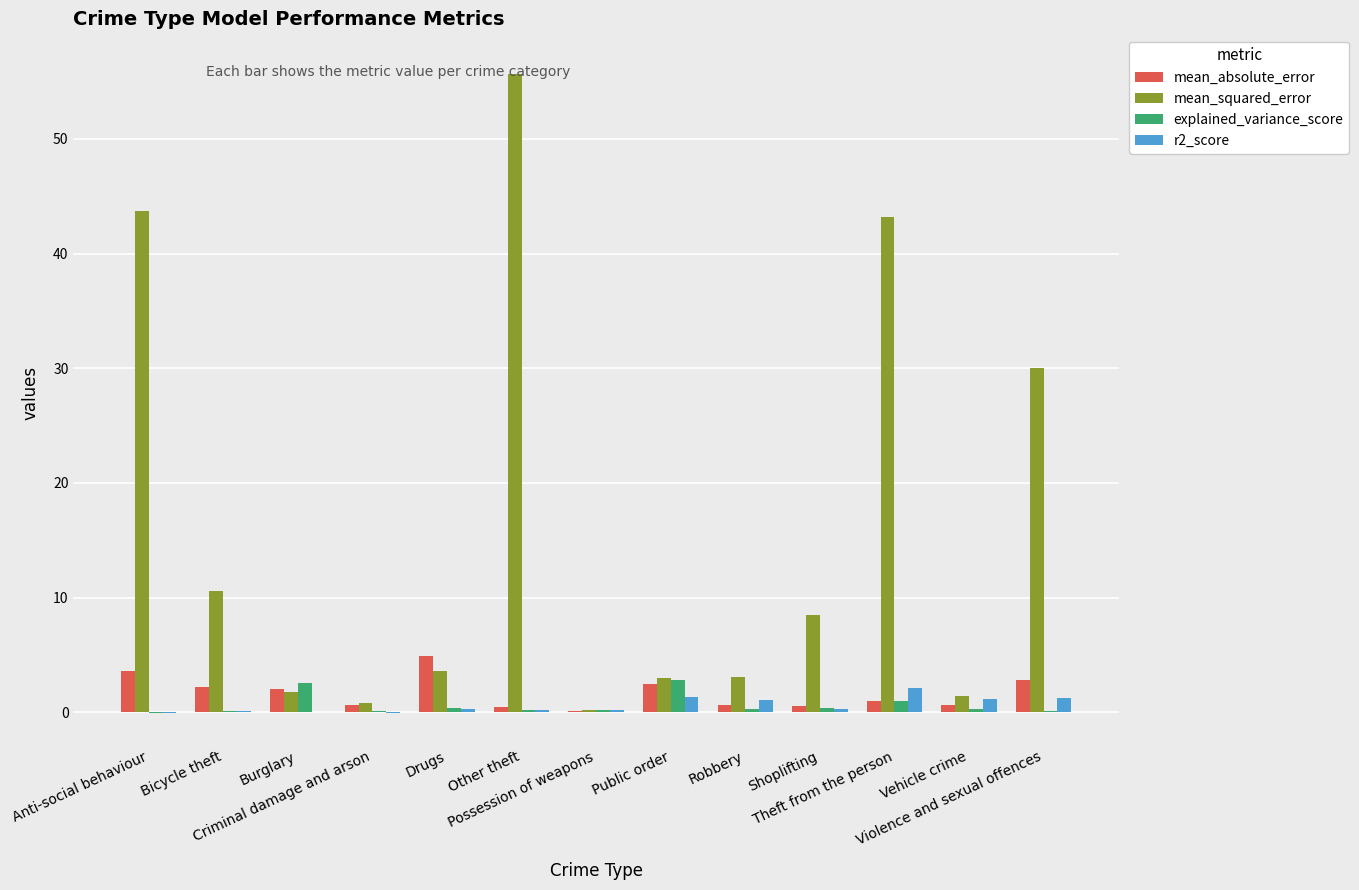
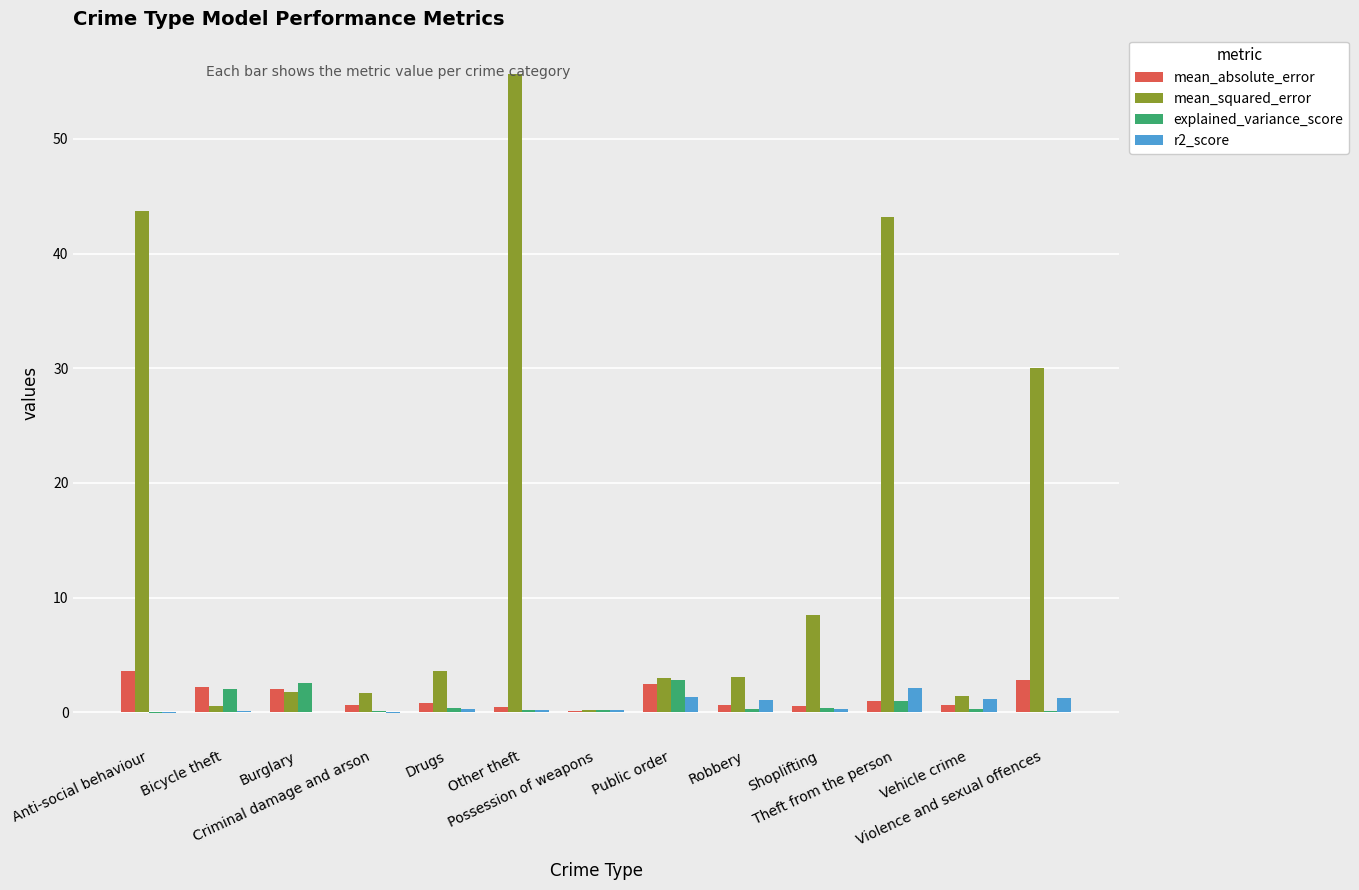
  {
    "mean_absolute_error": {
      "Anti-social behaviour": 3.6,
      "Bicycle theft": 2.2,
      "Burglary": 2.0,
      "Criminal damage and arson": 0.7,
-     "Drugs": 4.9,
+     "Drugs": 0.8,
      "Other theft": 0.5,
      "Public order": 2.5,
      "Robbery": 0.7,
      "Shoplifting": 0.6,
      "Theft from the person": 1.0,
      "Vehicle crime": 0.7,
      "Violence and sexual offences": 2.8
    },
    "mean_squared_error": {
      "Anti-social behaviour": 43.7,
-     "Bicycle theft": 10.6,
+     "Bicycle theft": 0.6,
      "Burglary": 1.7,
-     "Criminal damage and arson": 0.8,
+     "Criminal damage and arson": 1.7,
      "Drugs": 3.6,
      "Other theft": 55.7,
      "Public order": 3.0,
      "Robbery": 3.1,
      "Shoplifting": 8.4,
      "Theft from the person": 43.2,
      "Vehicle crime": 1.4,
      "Violence and sexual offences": 30.0
    },
    "explained_variance_score": {
-     "Bicycle theft": 0.1,
+     "Bicycle theft": 2.0,
      "Burglary": 2.6,
      "Drugs": 0.4,
      "Public order": 2.9,
      "Robbery": 0.3,
      "Shoplifting": 0.3,
      "Theft from the person": 1.0,
      "Vehicle crime": 0.3
    },
    "r2_score": {
      "Drugs": 0.3,
      "Public order": 1.4,
      "Robbery": 1.1,
      "Shoplifting": 0.3,
      "Theft from the person": 2.1,
      "Vehicle crime": 1.2,
      "Violence and sexual offences": 1.3
    }
  }
